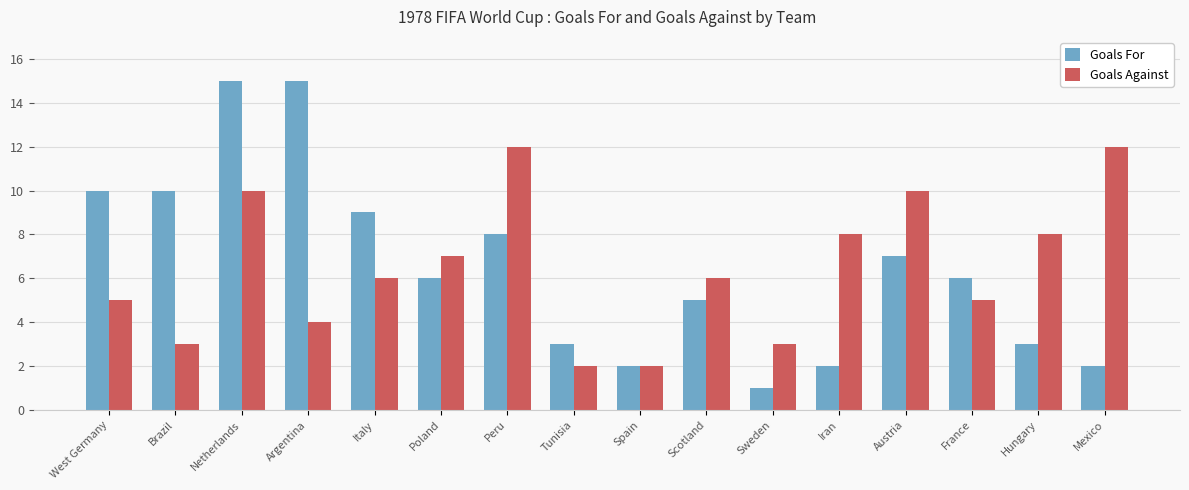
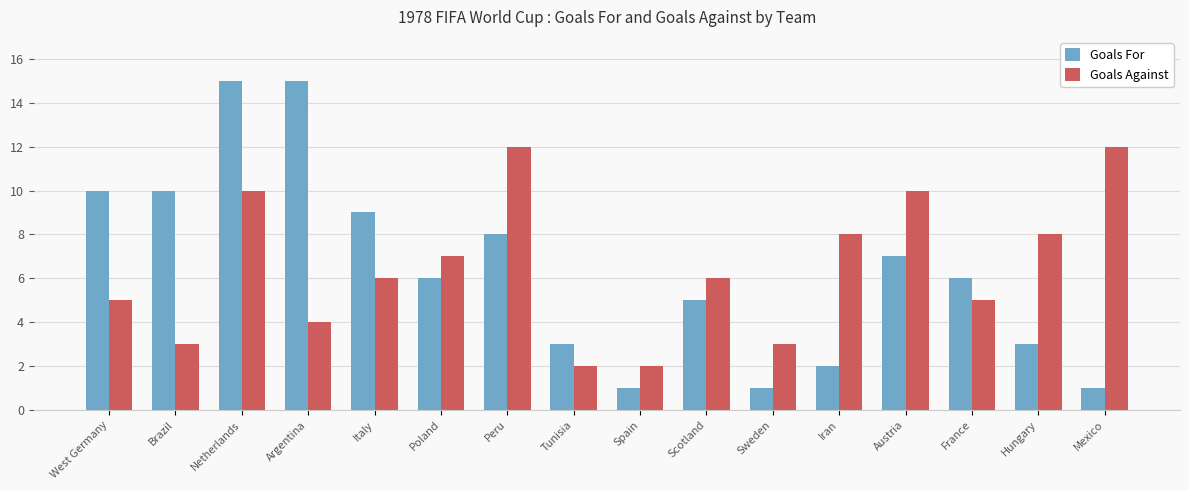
  {
    "Goals For": {
      "West Germany": 10,
      "Brazil": 10,
      "Netherlands": 15,
      "Argentina": 15,
      "Italy": 9,
      "Poland": 6,
      "Peru": 8,
      "Tunisia": 3,
-     "Spain": 2,
+     "Spain": 1,
      "Scotland": 5,
      "Sweden": 1,
      "Iran": 2,
      "Austria": 7,
      "France": 6,
      "Hungary": 3,
-     "Mexico": 2
+     "Mexico": 1
    },
    "Goals Against": {
      "West Germany": 5,
      "Brazil": 3,
      "Netherlands": 10,
      "Argentina": 4,
      "Italy": 6,
      "Poland": 7,
      "Peru": 12,
      "Tunisia": 2,
      "Spain": 2,
      "Scotland": 6,
      "Sweden": 3,
      "Iran": 8,
      "Austria": 10,
      "France": 5,
      "Hungary": 8,
      "Mexico": 12
    }
  }
